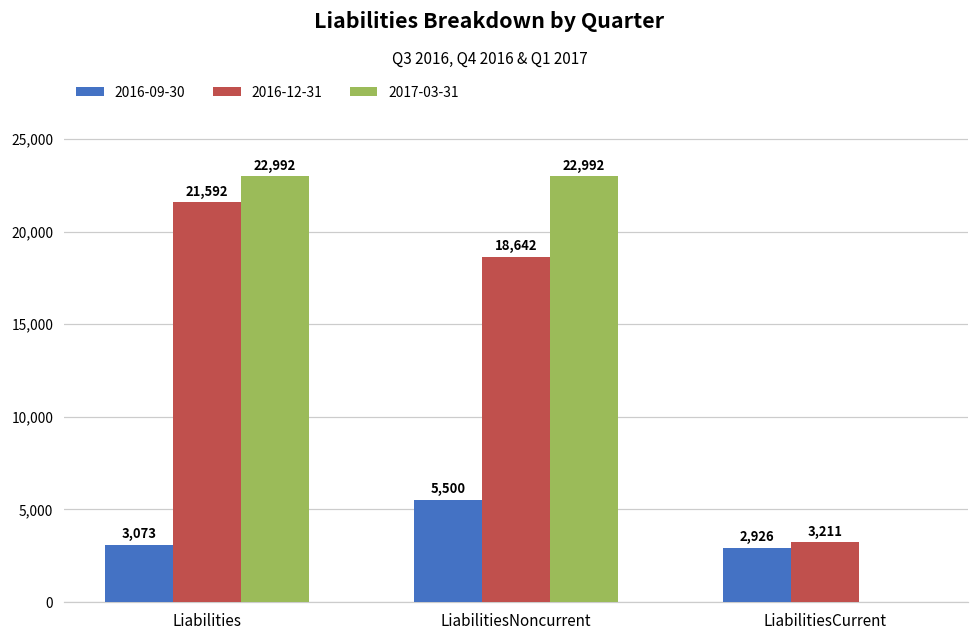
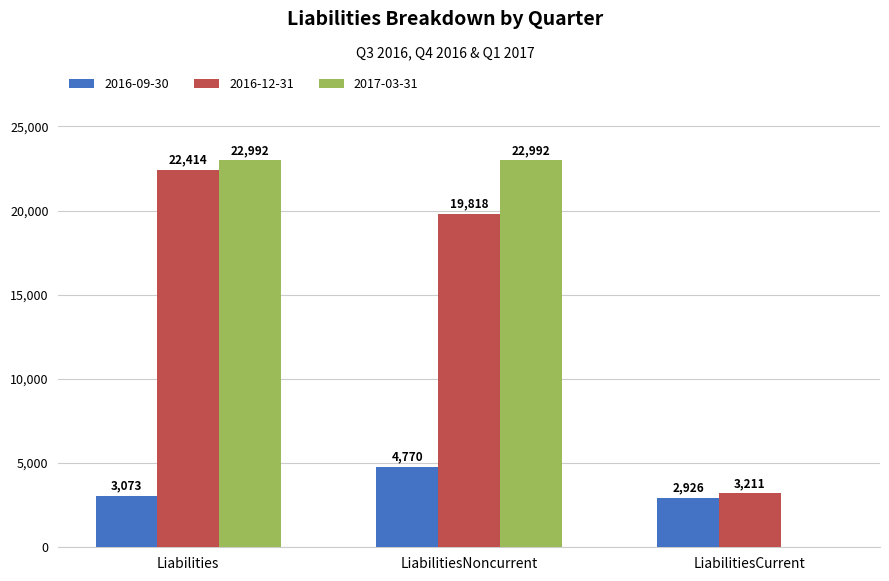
  {
    "2016-09-30": {
      "Liabilities": "3,073",
-     "LiabilitiesNoncurrent": "5,500",
+     "LiabilitiesNoncurrent": "4,770",
      "LiabilitiesCurrent": "2,926"
    },
    "2016-12-31": {
-     "Liabilities": "21,592",
-     "LiabilitiesNoncurrent": "18,642",
+     "Liabilities": "22,414",
+     "LiabilitiesNoncurrent": "19,818",
      "LiabilitiesCurrent": "3,211"
    },
    "2017-03-31": {
      "Liabilities": "22,992",
      "LiabilitiesNoncurrent": "22,992"
    }
  }
